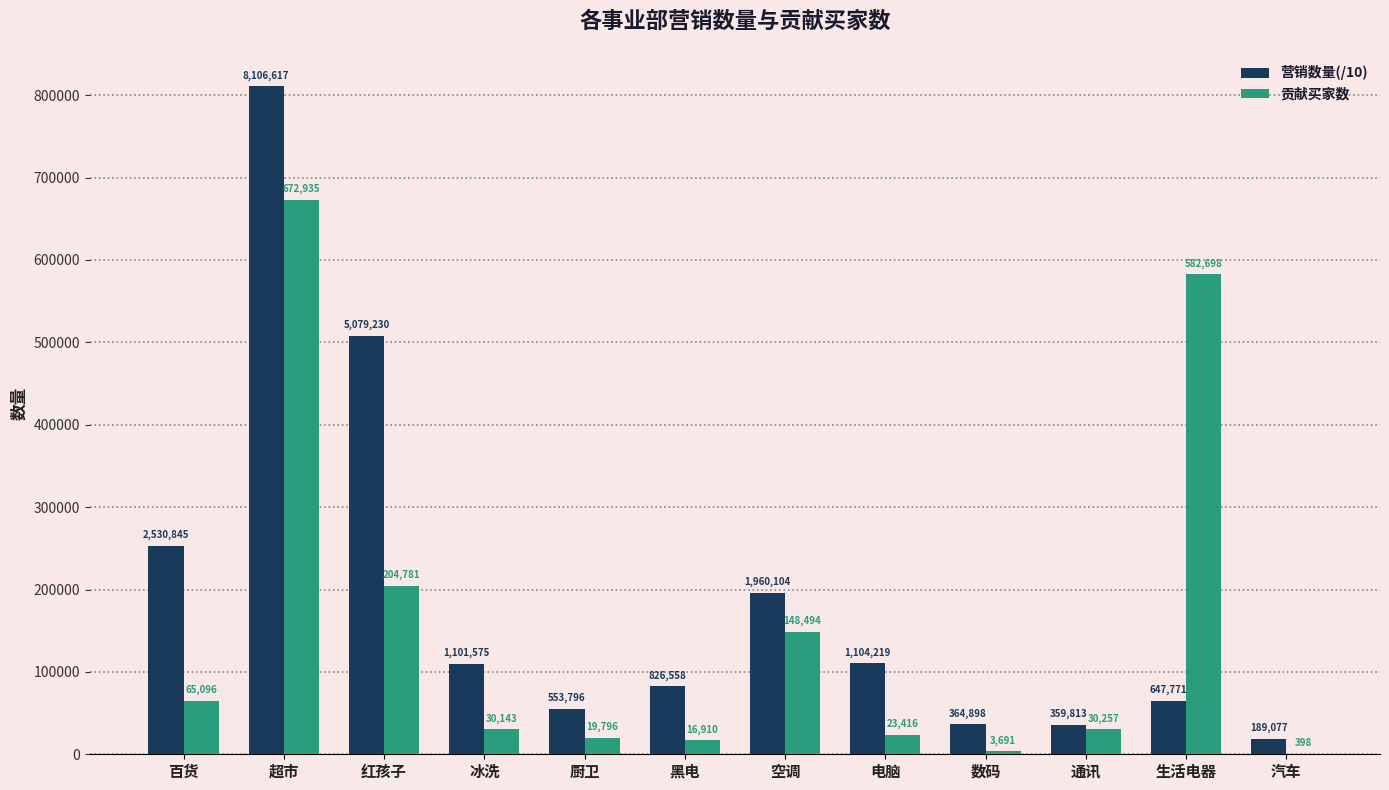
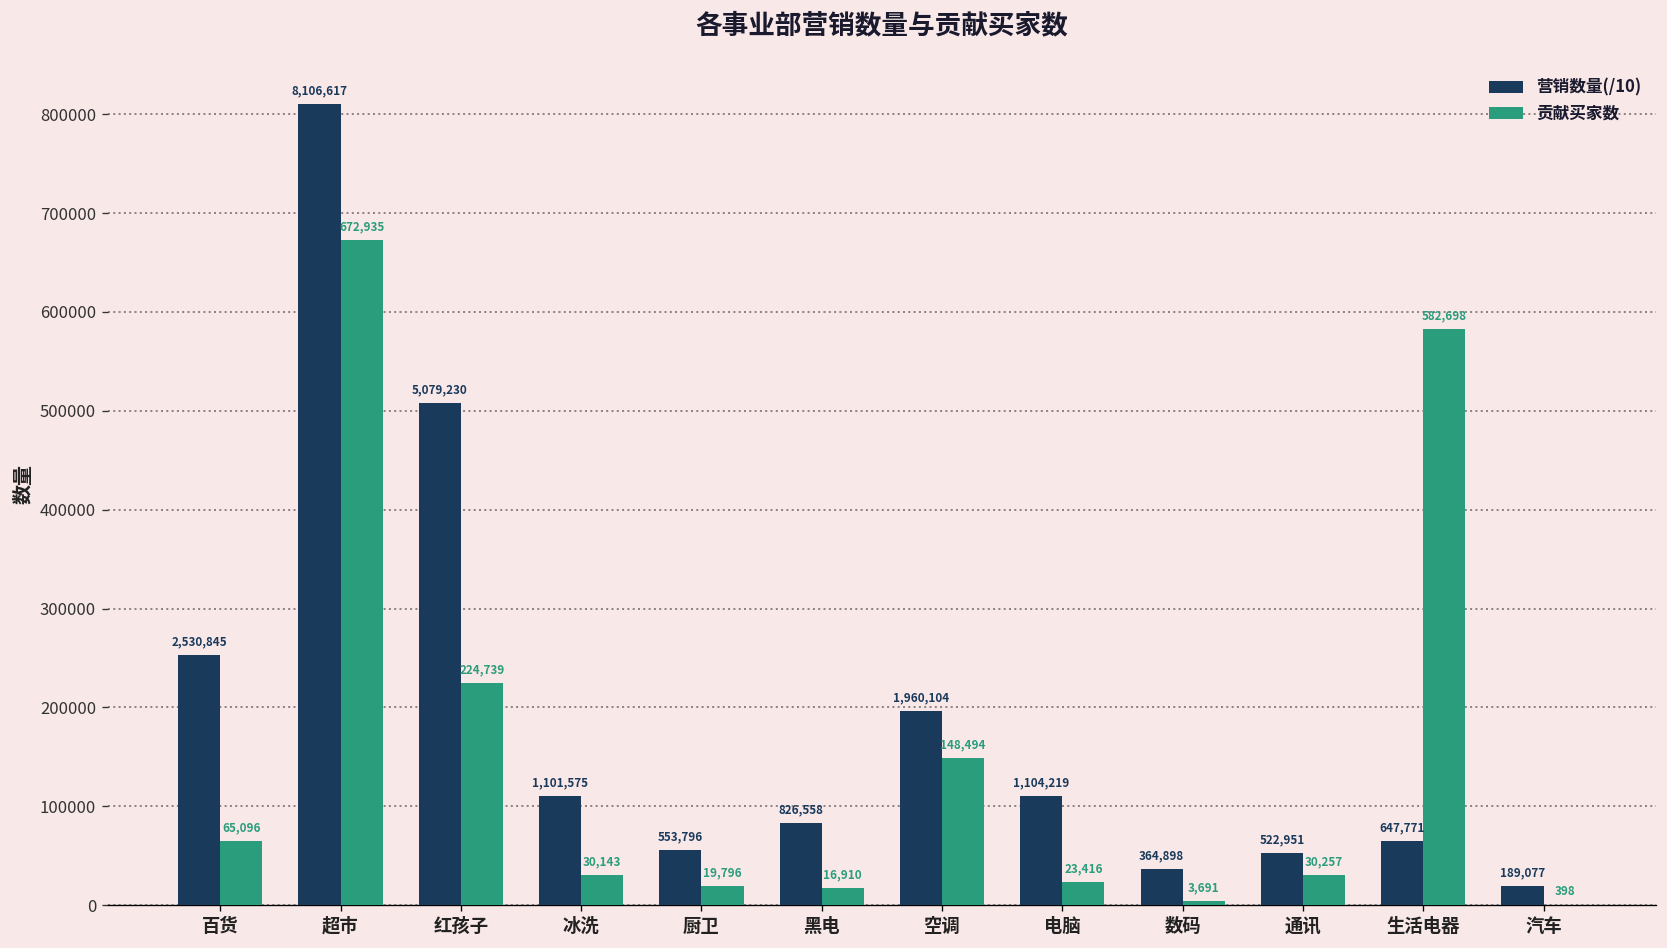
  {
    "营销数量(/10)": {
-     "通讯": "359,813"
+     "通讯": "522,951"
    },
    "贡献买家数": {
      "百货": "65,096",
      "超市": "672,935",
-     "红孩子": "204,781",
+     "红孩子": "224,739",
      "冰洗": "30,143",
      "厨卫": "19,796",
      "黑电": "16,910",
      "空调": "148,494",
      "电脑": "23,416",
      "数码": "3,691",
      "通讯": "30,257",
      "生活电器": "582,698",
      "汽车": "398"
    }
  }
